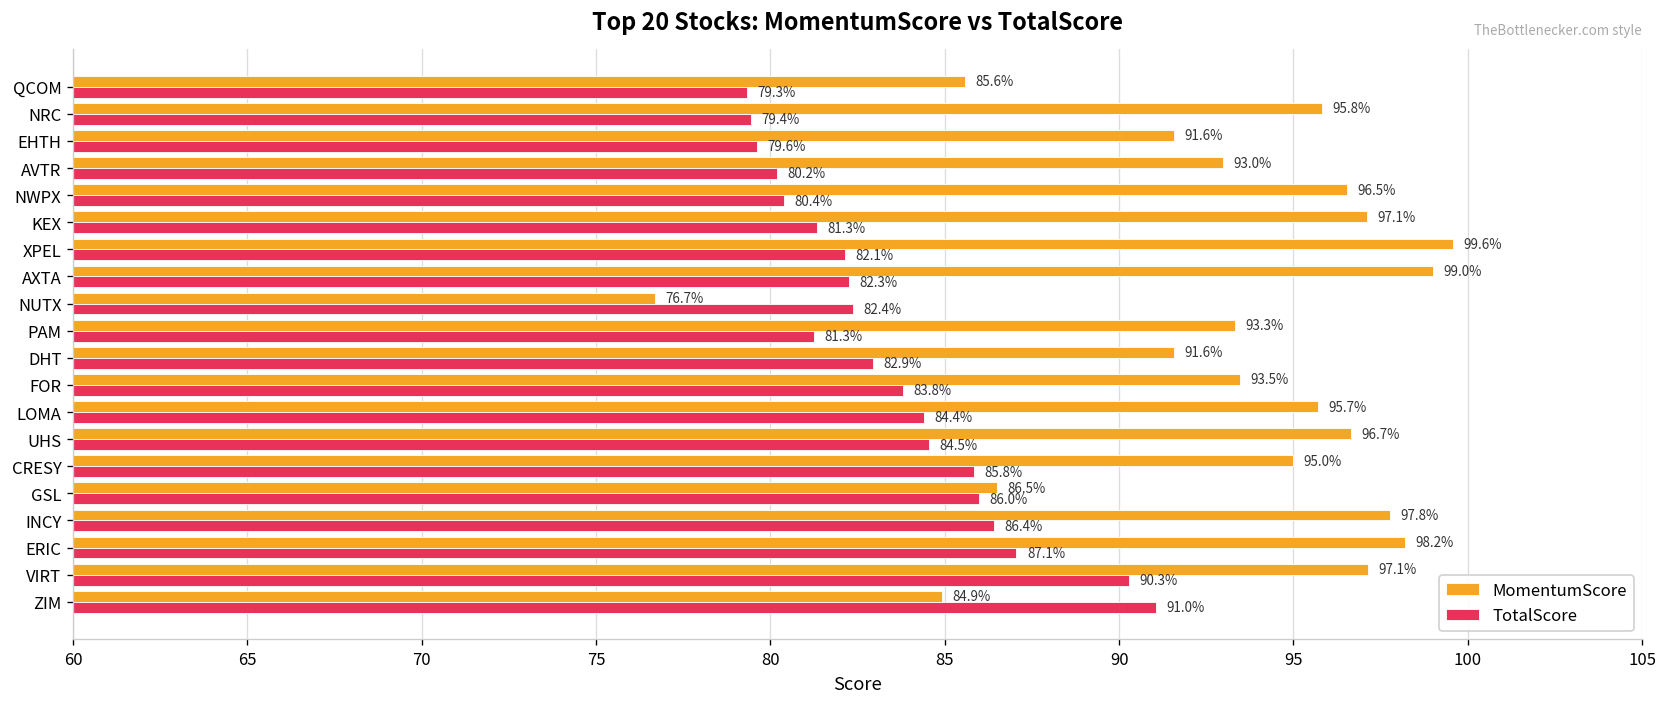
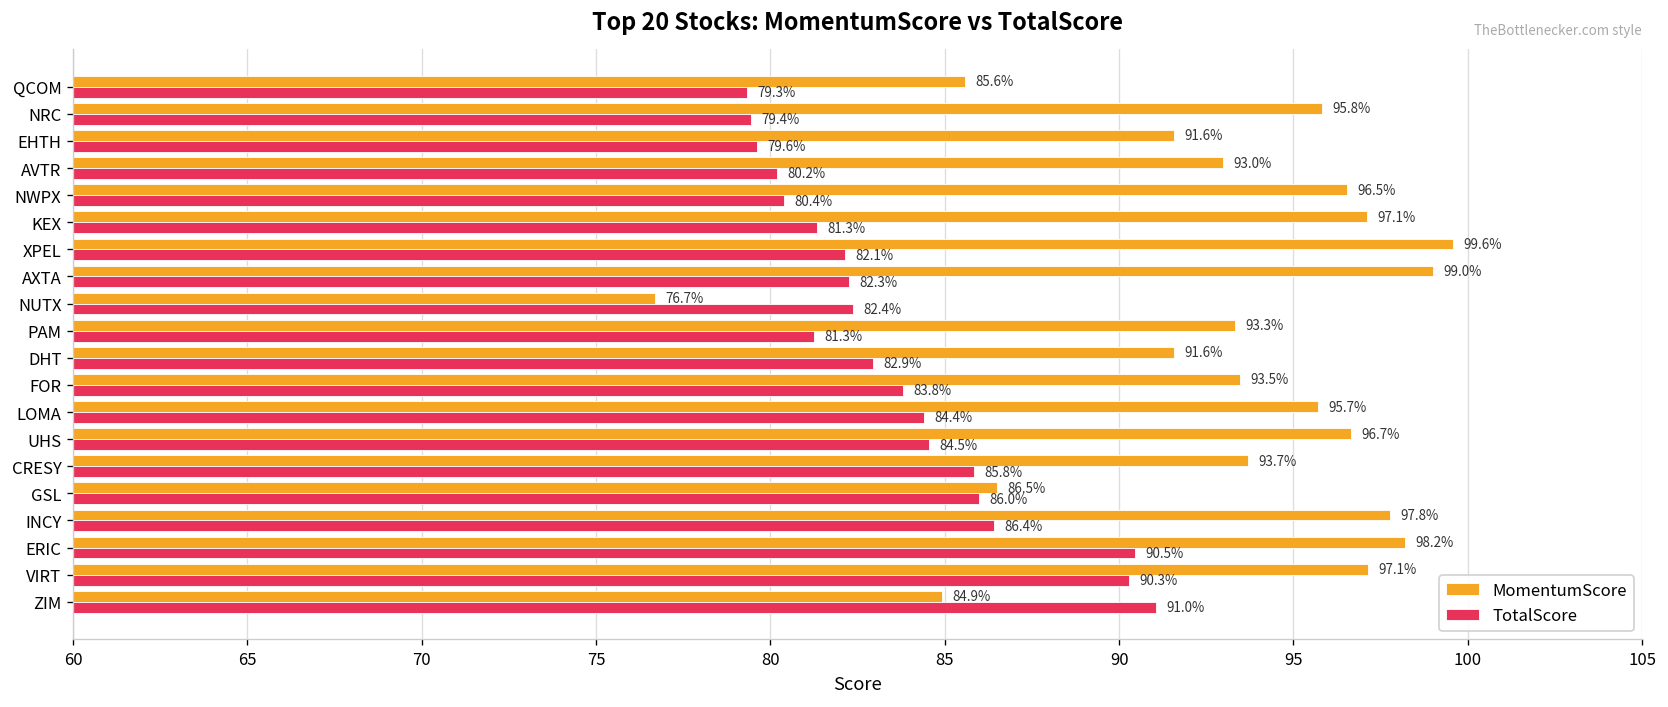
  {
    "MomentumScore": {
      "QCOM": "85.6%",
      "NRC": "95.8%",
      "EHTH": "91.6%",
      "AVTR": "93.0%",
      "NWPX": "96.5%",
      "KEX": "97.1%",
      "XPEL": "99.6%",
      "AXTA": "99.0%",
      "NUTX": "76.7%",
      "PAM": "93.3%",
      "DHT": "91.6%",
      "FOR": "93.5%",
      "LOMA": "95.7%",
      "UHS": "96.7%",
-     "CRESY": "95.0%",
+     "CRESY": "93.7%",
      "GSL": "86.5%",
      "INCY": "97.8%",
      "ERIC": "98.2%",
      "VIRT": "97.1%",
      "ZIM": "84.9%"
    },
    "TotalScore": {
      "QCOM": "79.3%",
      "NRC": "79.4%",
      "EHTH": "79.6%",
      "AVTR": "80.2%",
      "NWPX": "80.4%",
      "KEX": "81.3%",
      "XPEL": "82.1%",
      "AXTA": "82.3%",
      "NUTX": "82.4%",
      "PAM": "81.3%",
      "DHT": "82.9%",
      "FOR": "83.8%",
      "LOMA": "84.4%",
      "UHS": "84.5%",
      "CRESY": "85.8%",
      "GSL": "86.0%",
      "INCY": "86.4%",
-     "ERIC": "87.1%",
+     "ERIC": "90.5%",
      "VIRT": "90.3%",
      "ZIM": "91.0%"
    }
  }
